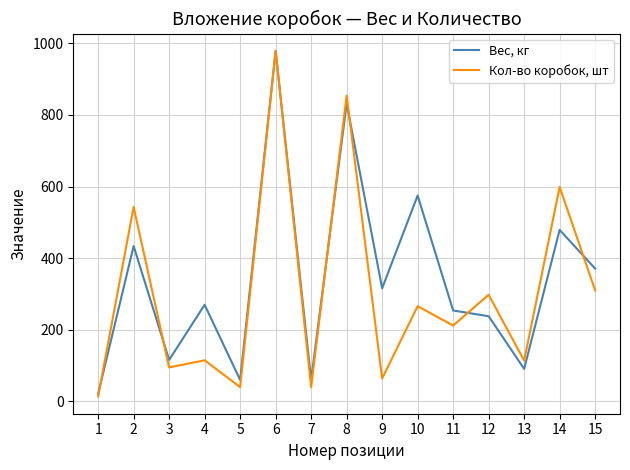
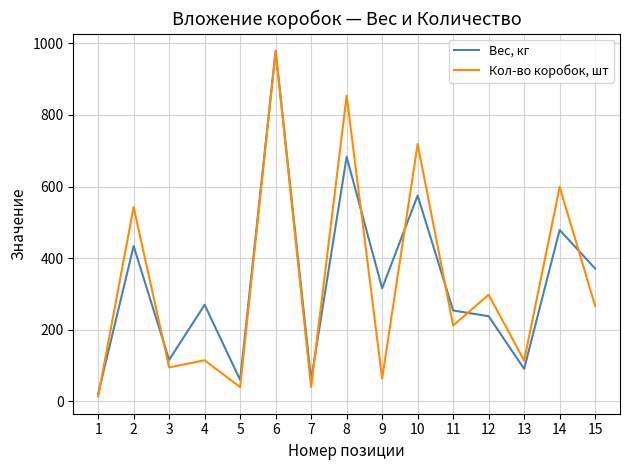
  {
    "Вес, кг": {
      "2": 430,
      "3": 120,
      "4": 270,
      "5": 60,
      "7": 60,
-     "8": 830,
+     "8": 680,
      "9": 320,
      "10": 580,
      "11": 250,
      "12": 240,
      "13": 90,
      "14": 480,
      "15": 370
    },
    "Кол-во коробок, шт": {
      "2": 540,
      "3": 100,
      "4": 120,
      "5": 40,
      "7": 40,
      "8": 850,
      "9": 60,
-     "10": 270,
+     "10": 720,
      "11": 210,
      "12": 300,
      "13": 110,
      "14": 600,
-     "15": 310
+     "15": 270
    }
  }
